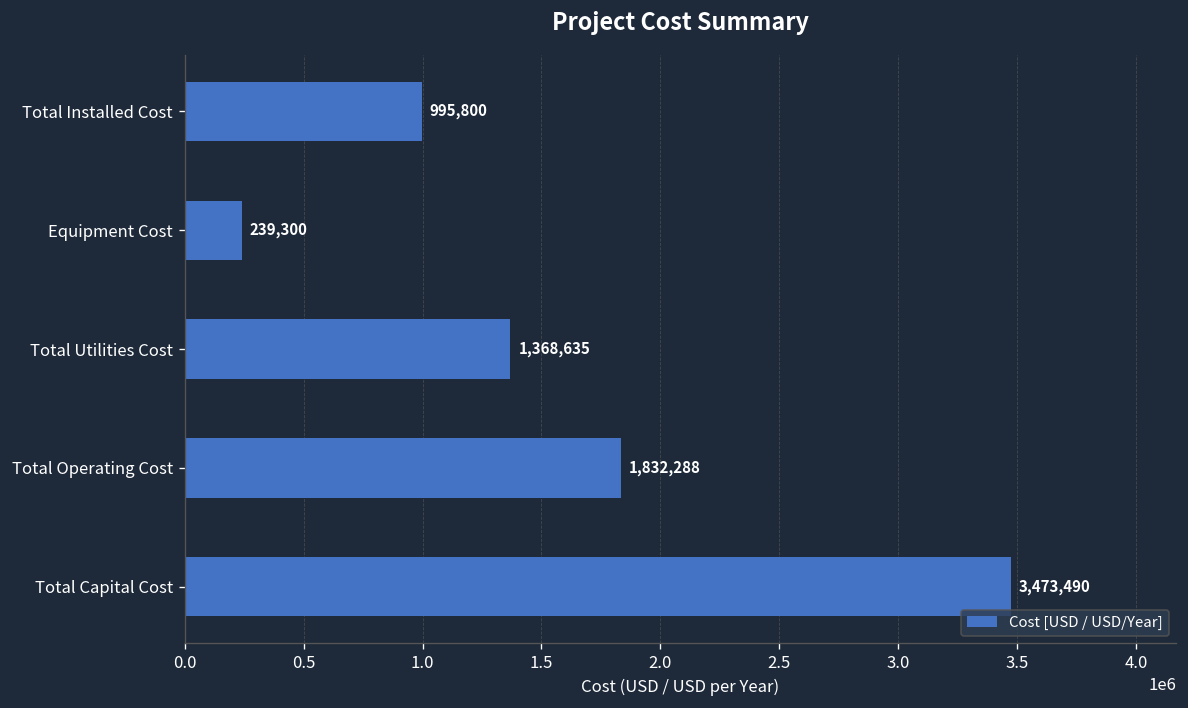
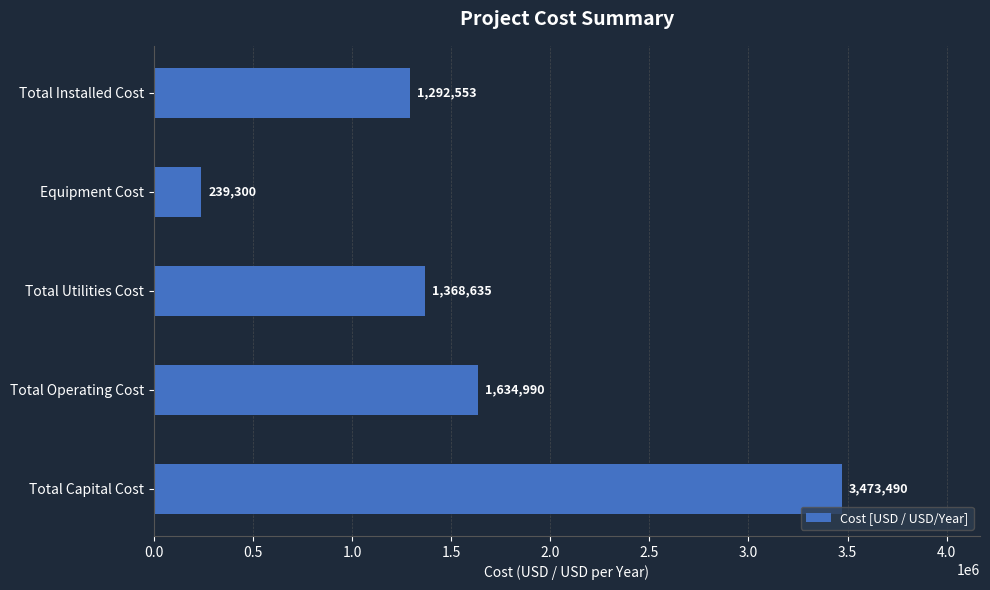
  {
-   "Total Installed Cost": "995,800",
+   "Total Installed Cost": "1,292,553",
    "Equipment Cost": "239,300",
    "Total Utilities Cost": "1,368,635",
-   "Total Operating Cost": "1,832,288",
+   "Total Operating Cost": "1,634,990",
    "Total Capital Cost": "3,473,490"
  }
